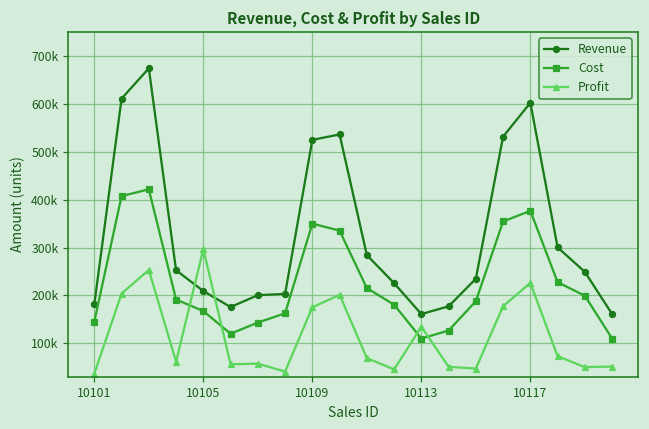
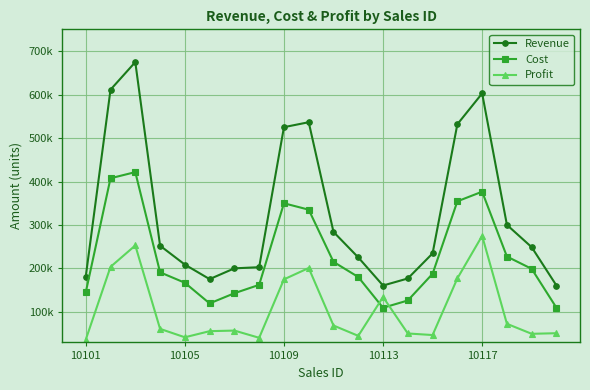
  {
    "Profit": {
      "10101": 40000,
-     "10105": 300000,
+     "10105": 40000,
      "10109": 180000,
      "10113": 130000,
-     "10117": 230000
+     "10117": 280000
    }
  }
